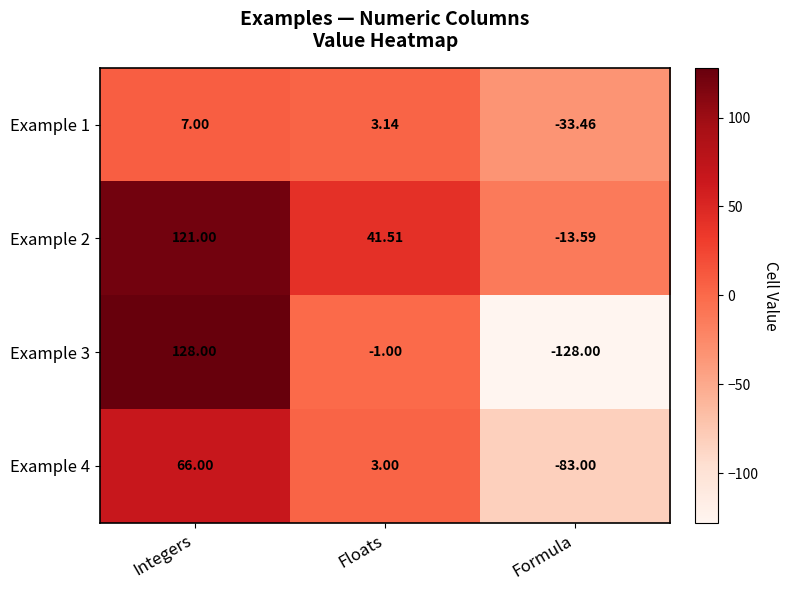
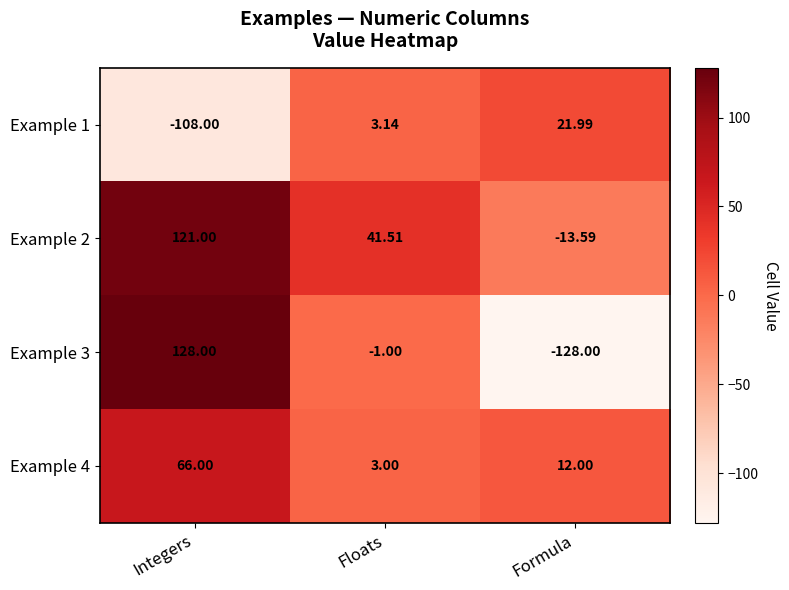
  {
    "Example 1": {
-     "Integers": 7.00,
+     "Integers": -108.00,
      "Floats": 3.14,
-     "Formula": -33.46
+     "Formula": 21.99
    },
    "Example 2": {
      "Integers": 121.00,
      "Floats": 41.51,
      "Formula": -13.59
    },
    "Example 3": {
      "Integers": 128.00,
      "Floats": -1.00,
      "Formula": -128.00
    },
    "Example 4": {
      "Integers": 66.00,
      "Floats": 3.00,
-     "Formula": -83.00
+     "Formula": 12.00
    }
  }
